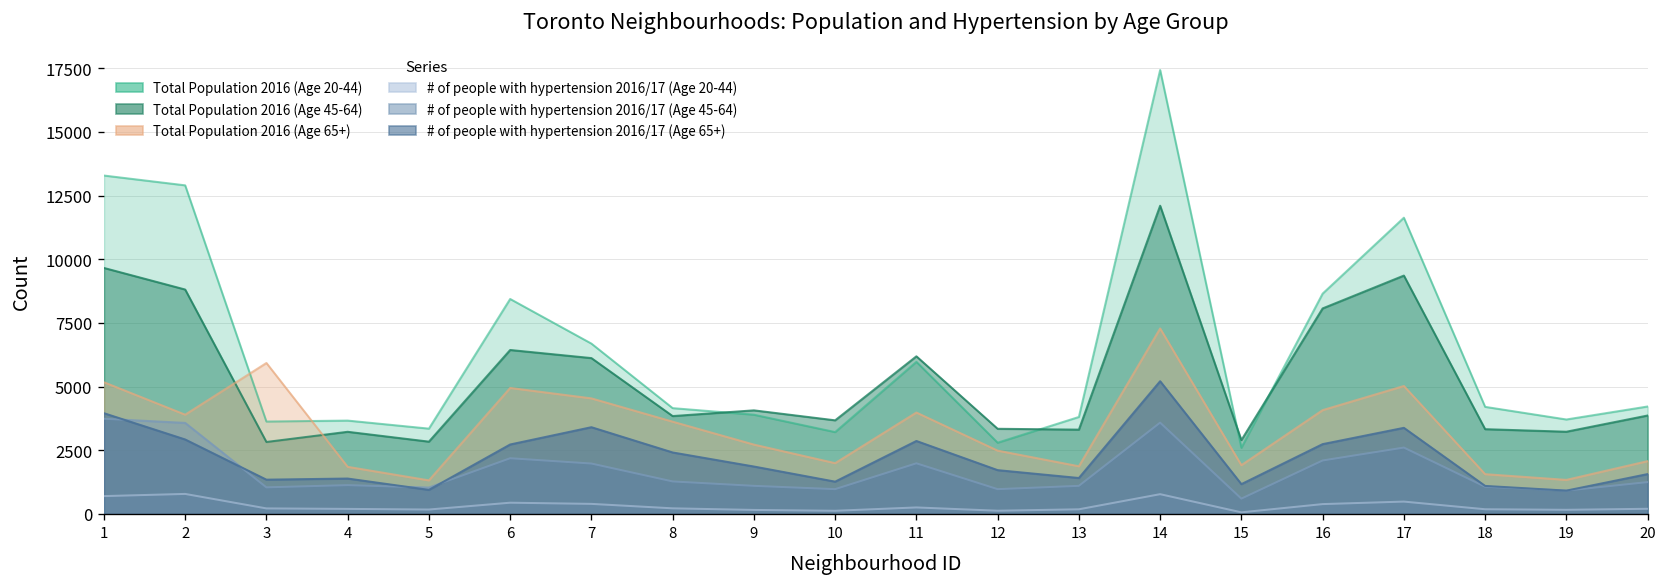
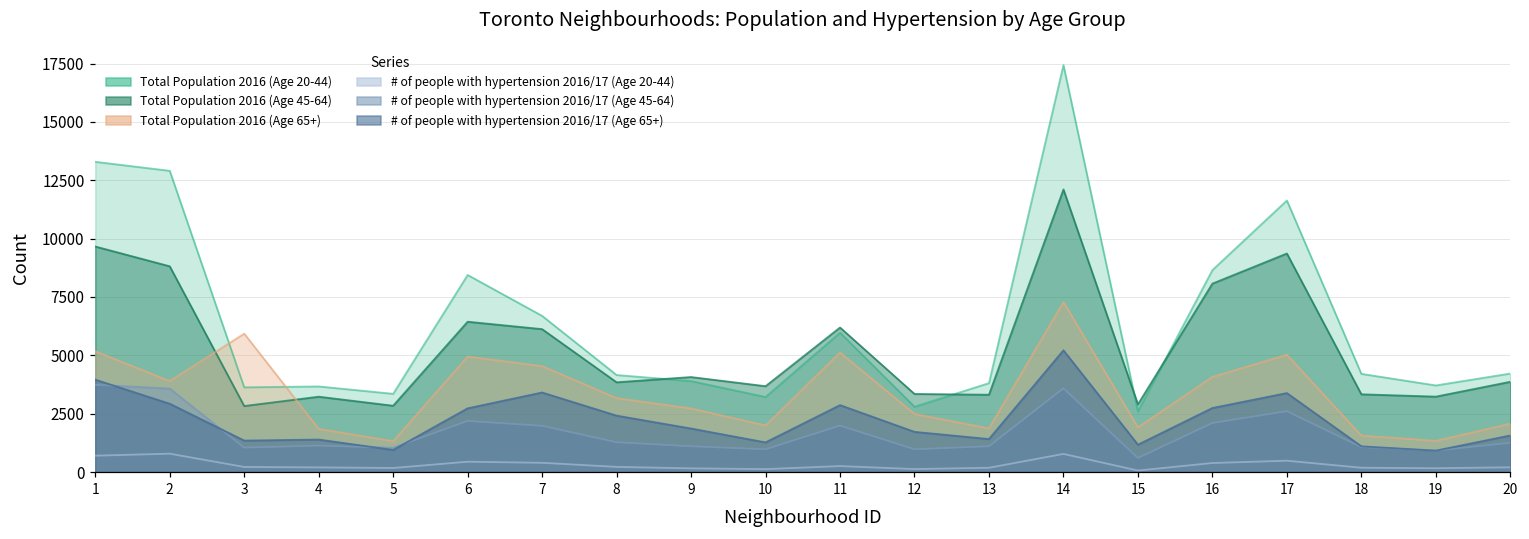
  {
    "Total Population 2016 (Age 65+)": {
      "1": 5200,
      "2": 3900,
      "3": 5900,
      "4": 1900,
      "5": 1300,
      "6": 5000,
      "7": 4500,
-     "8": 3600,
+     "8": 3200,
      "9": 2700,
      "10": 2000,
-     "11": 4000,
+     "11": 5100,
      "12": 2500,
      "13": 1900,
      "14": 7300,
      "15": 1900,
      "16": 4100,
      "17": 5000,
      "18": 1600,
      "19": 1300,
      "20": 2100
    }
  }
